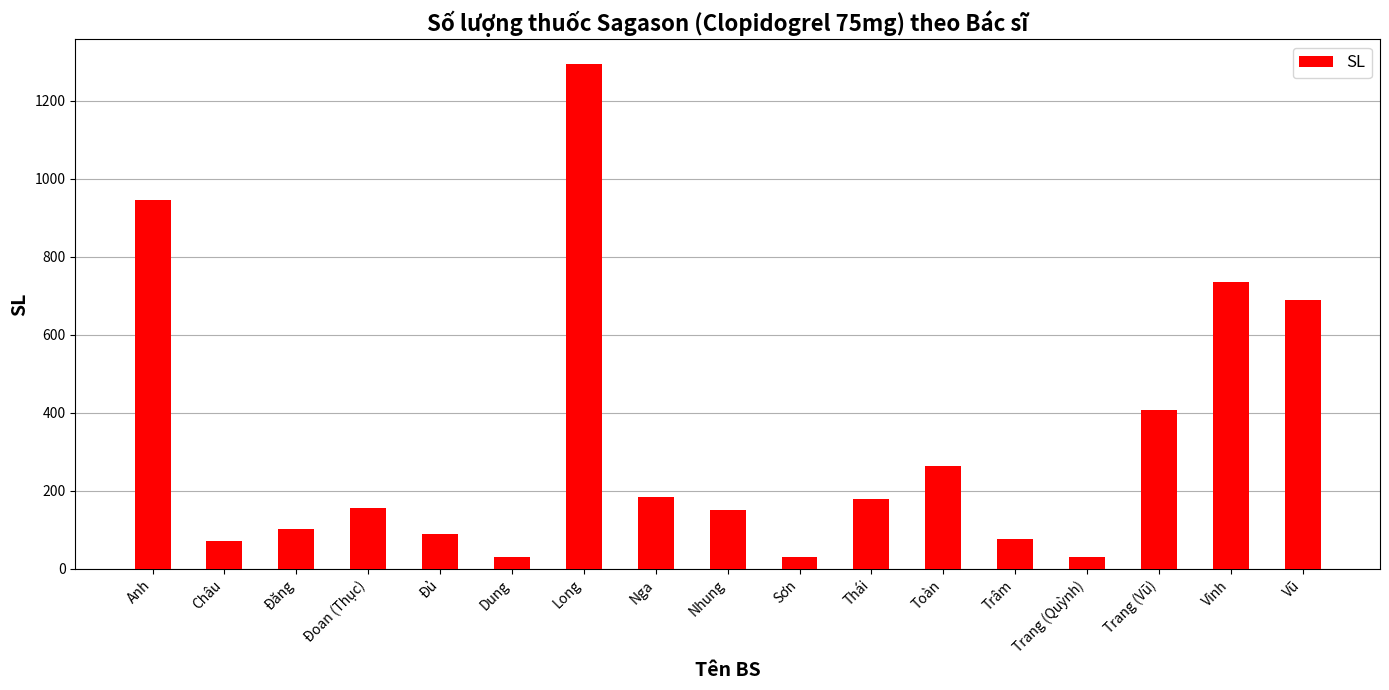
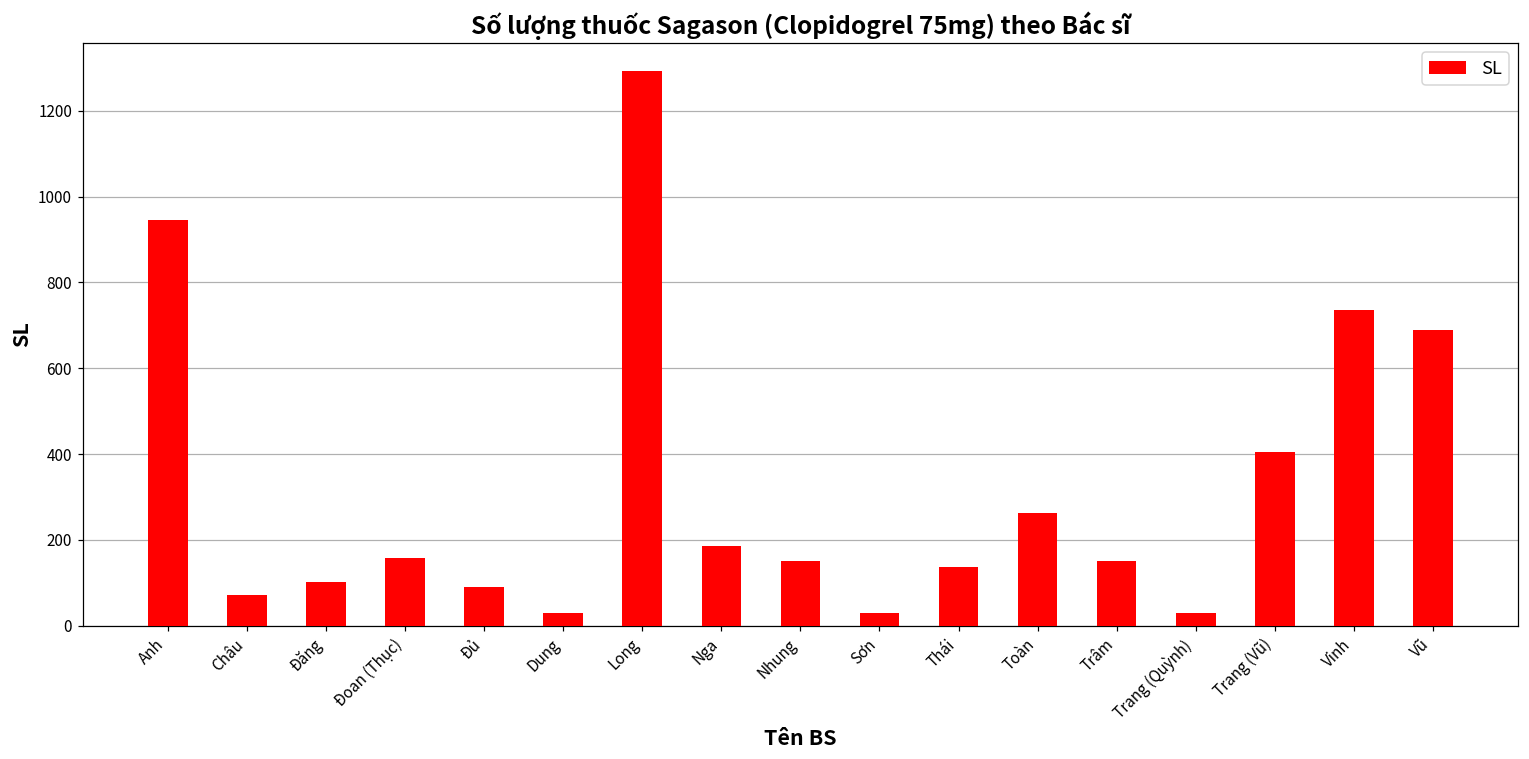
  {
    "Anh": 950,
    "Châu": 70,
    "Đăng": 100,
    "Đoan (Thục)": 160,
    "Đủ": 90,
    "Dung": 30,
    "Long": 1290,
    "Nga": 190,
    "Nhung": 150,
    "Sơn": 30,
-   "Thái": 180,
+   "Thái": 140,
    "Toàn": 260,
-   "Trâm": 80,
+   "Trâm": 150,
    "Trang (Quỳnh)": 30,
    "Trang (Vũ)": 410,
    "Vinh": 740,
    "Vũ": 690
  }
